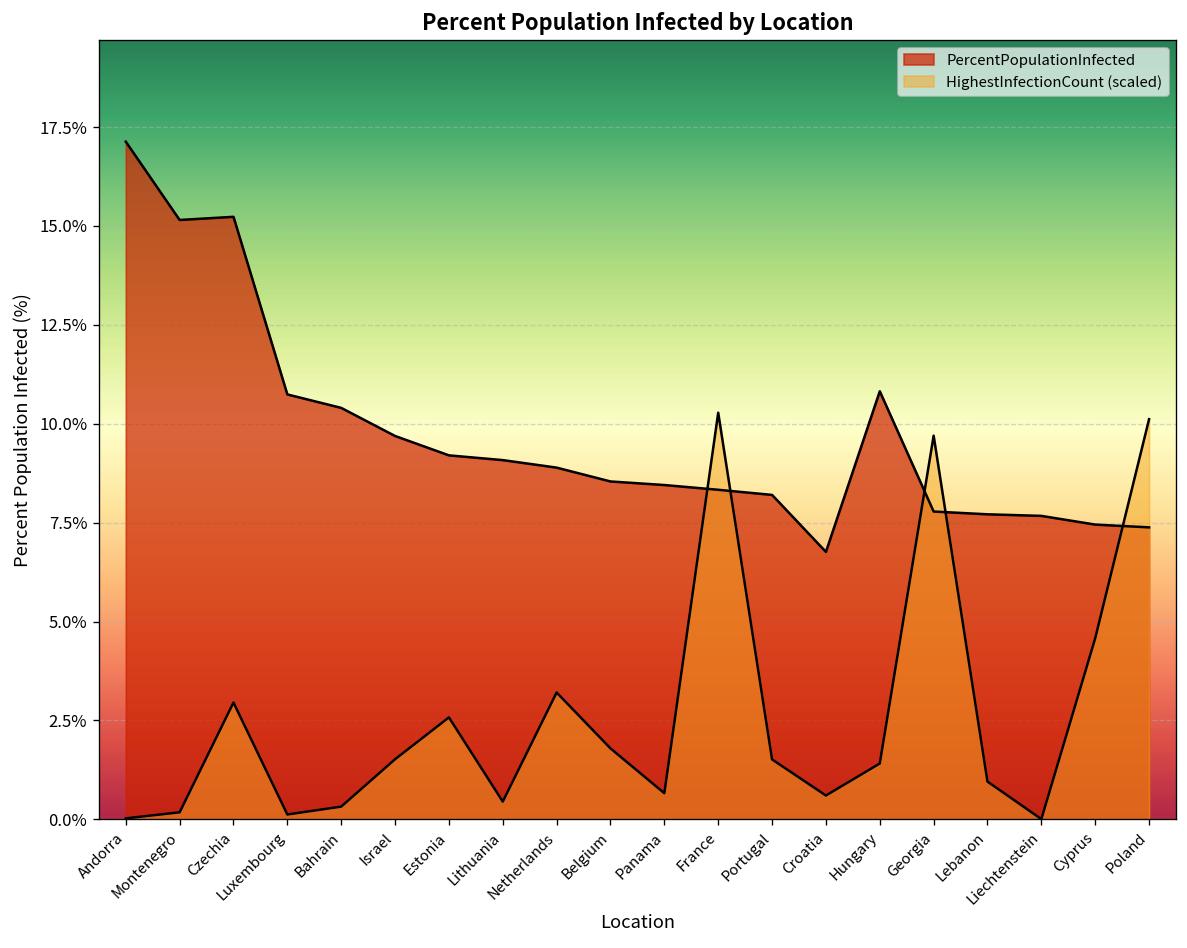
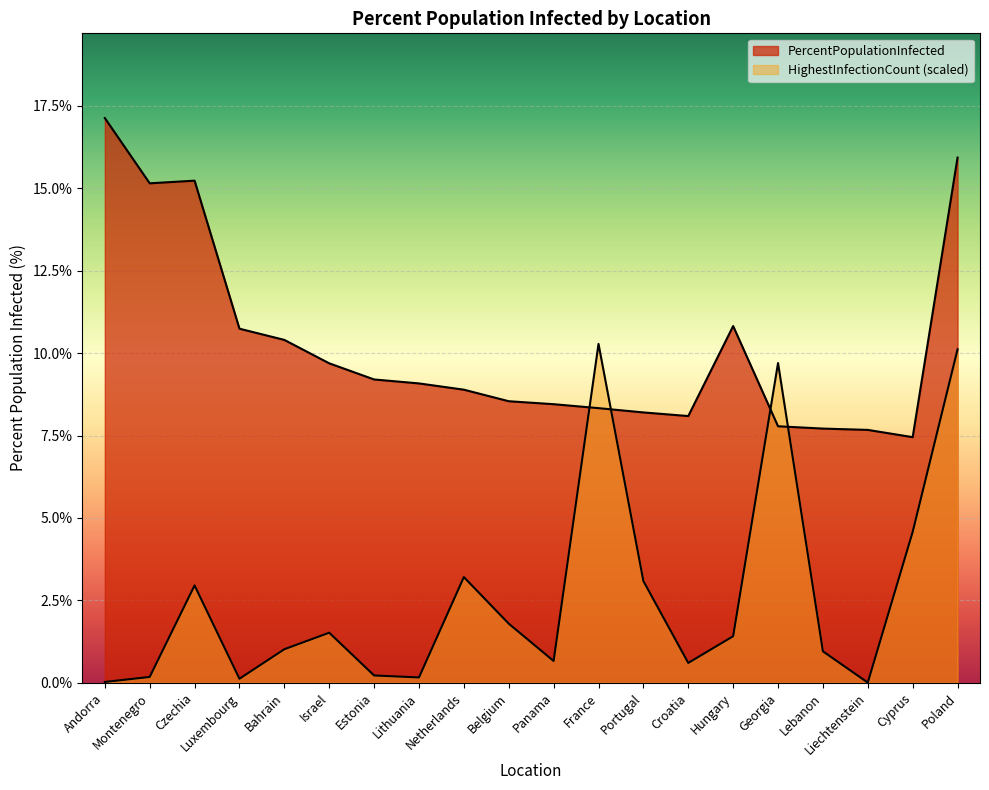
  {
    "PercentPopulationInfected": {
      "Andorra": "17.1%",
      "Montenegro": "15.2%",
      "Czechia": "15.2%",
      "Luxembourg": "10.7%",
      "Bahrain": "10.4%",
      "Israel": "9.7%",
      "Estonia": "9.2%",
      "Lithuania": "9.1%",
      "Netherlands": "8.9%",
      "Belgium": "8.5%",
      "Panama": "8.5%",
      "France": "8.3%",
      "Portugal": "8.2%",
-     "Croatia": "6.8%",
+     "Croatia": "8.1%",
      "Hungary": "10.8%",
      "Georgia": "7.8%",
      "Lebanon": "7.7%",
      "Liechtenstein": "7.7%",
      "Cyprus": "7.5%",
-     "Poland": "7.4%"
+     "Poland": "15.9%"
    },
    "HighestInfectionCount (scaled)": {
      "Andorra": "0.0%",
      "Montenegro": "0.2%",
      "Czechia": "3.0%",
      "Luxembourg": "0.1%",
-     "Bahrain": "0.3%",
+     "Bahrain": "1.0%",
      "Israel": "1.5%",
-     "Estonia": "2.6%",
-     "Lithuania": "0.4%",
+     "Estonia": "0.2%",
+     "Lithuania": "0.2%",
      "Netherlands": "3.2%",
      "Belgium": "1.8%",
      "Panama": "0.7%",
      "France": "10.3%",
-     "Portugal": "1.5%",
+     "Portugal": "3.1%",
      "Croatia": "0.6%",
      "Hungary": "1.4%",
      "Georgia": "9.7%",
      "Lebanon": "1.0%",
      "Liechtenstein": "0.0%",
      "Cyprus": "4.6%",
      "Poland": "10.1%"
    }
  }
